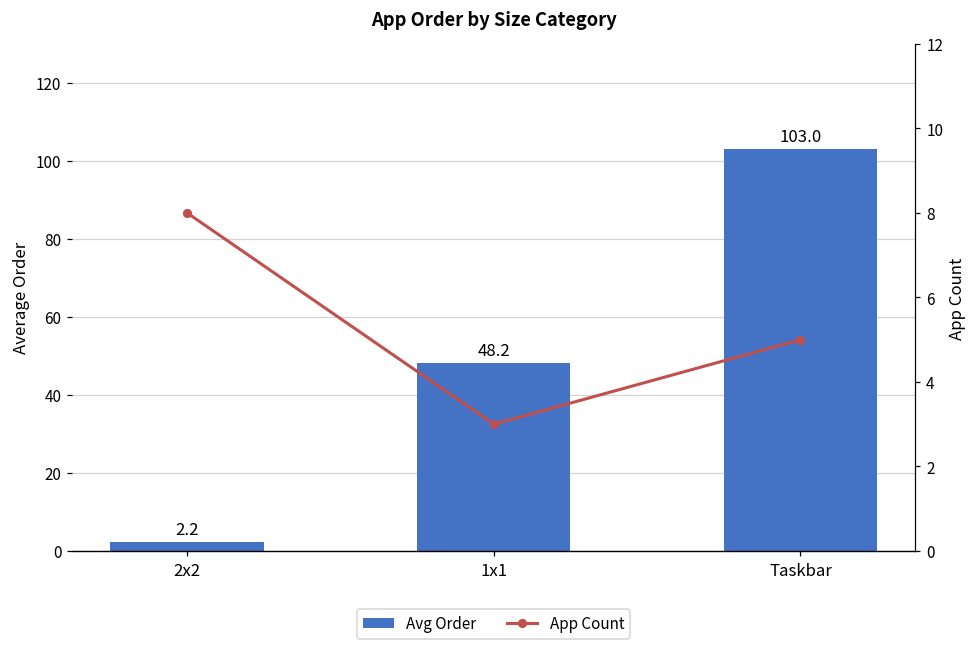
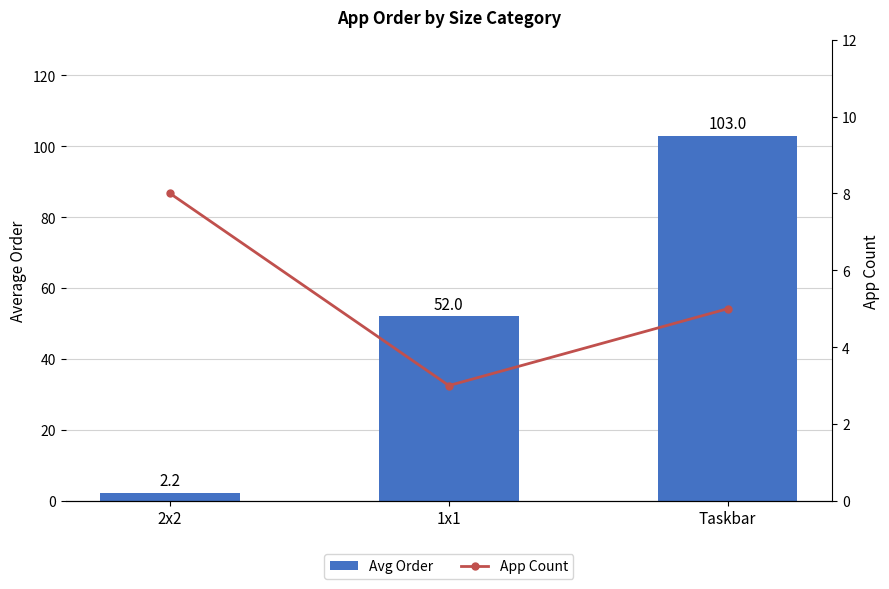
  {
    "Avg Order": {
      "2x2": 2.2,
-     "1x1": 48.2,
+     "1x1": 52.0,
      "Taskbar": 103.0
    }
  }
